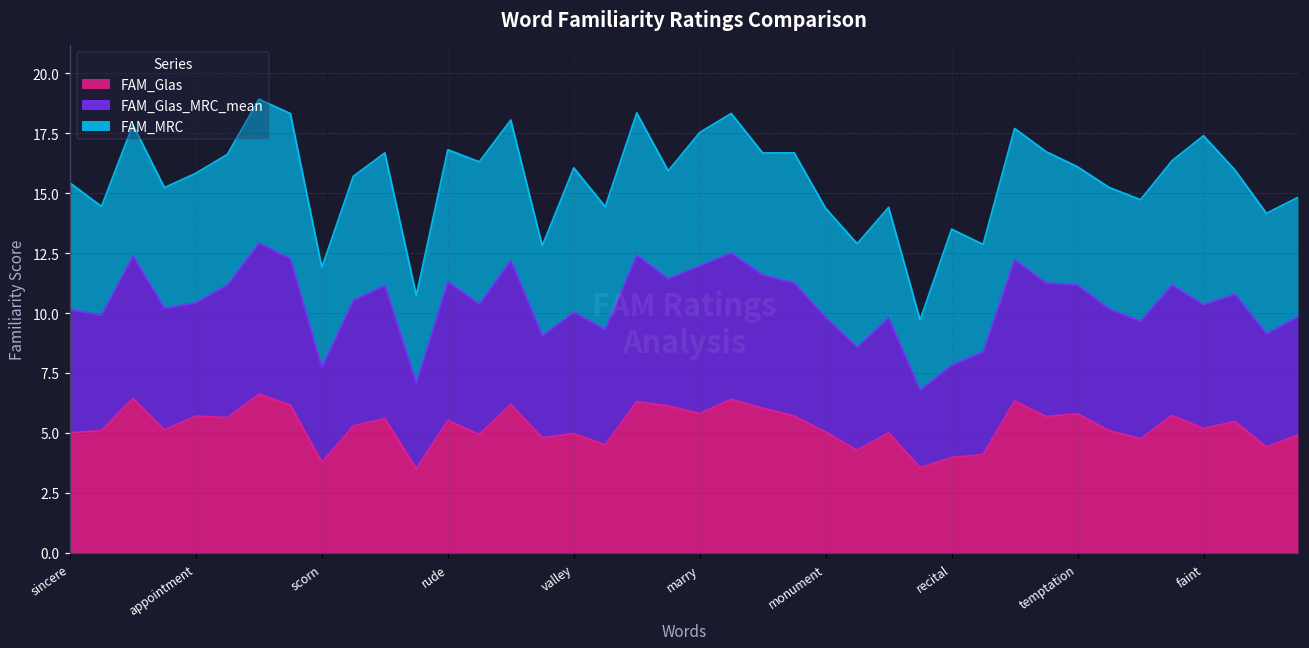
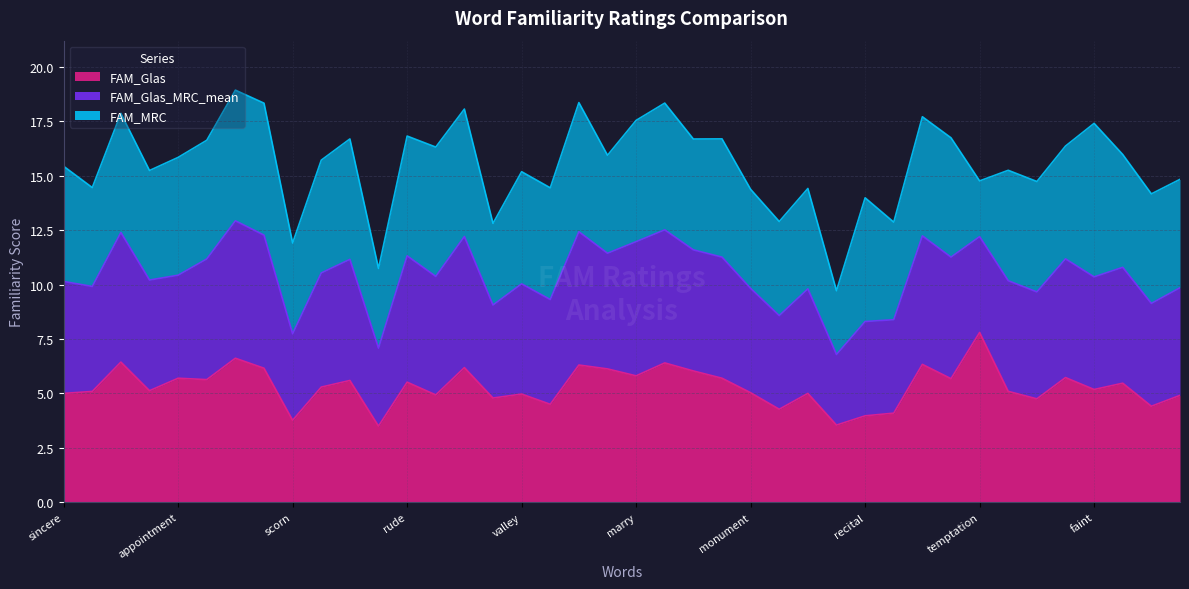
  {
    "FAM_Glas": {
      "sincere": 5.0,
      "appointment": 5.7,
      "scorn": 3.8,
      "rude": 5.5,
      "valley": 5.0,
      "marry": 5.8,
      "monument": 5.0,
      "recital": 4.0,
-     "temptation": 5.8,
+     "temptation": 7.8,
      "faint": 5.2
    },
    "FAM_Glas_MRC_mean": {
      "sincere": 5.1,
      "appointment": 4.7,
      "scorn": 4.0,
      "rude": 5.8,
      "valley": 5.1,
      "marry": 6.2,
      "monument": 4.8,
-     "recital": 3.8,
-     "temptation": 5.4,
+     "recital": 4.3,
+     "temptation": 4.4,
      "faint": 5.2
    },
    "FAM_MRC": {
      "sincere": 5.3,
      "appointment": 5.4,
      "scorn": 4.2,
      "rude": 5.5,
-     "valley": 6.0,
+     "valley": 5.2,
      "marry": 5.6,
      "monument": 4.5,
      "recital": 5.7,
-     "temptation": 4.9,
+     "temptation": 2.6,
      "faint": 7.0
    }
  }
